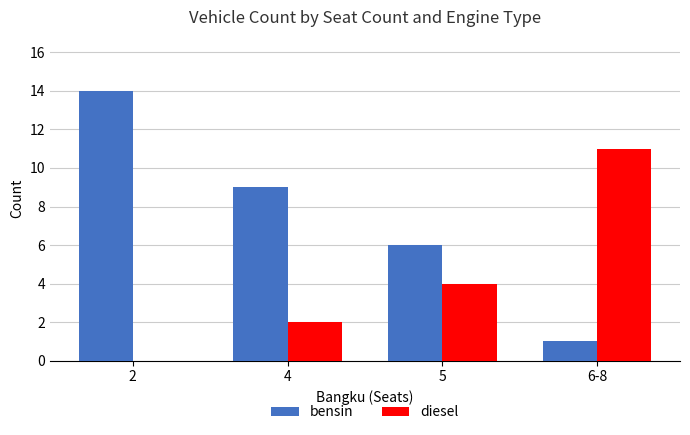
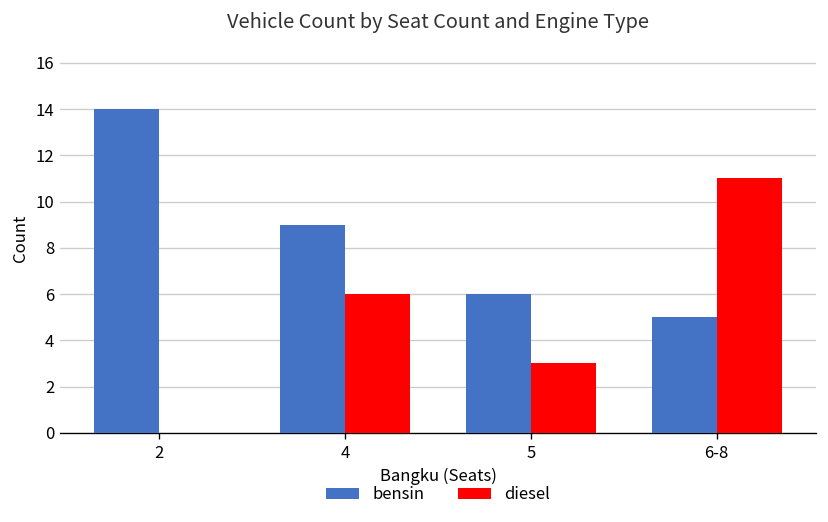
  {
    "bensin": {
      "2": 14,
      "4": 9,
      "5": 6,
-     "6-8": 1
+     "6-8": 5
    },
    "diesel": {
      "2": 0,
-     "4": 2,
-     "5": 4,
+     "4": 6,
+     "5": 3,
      "6-8": 11
    }
  }
